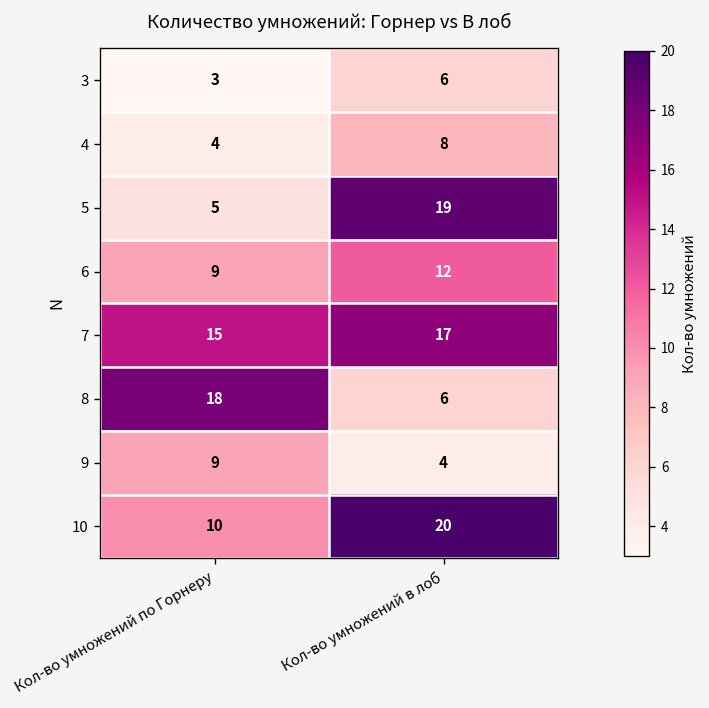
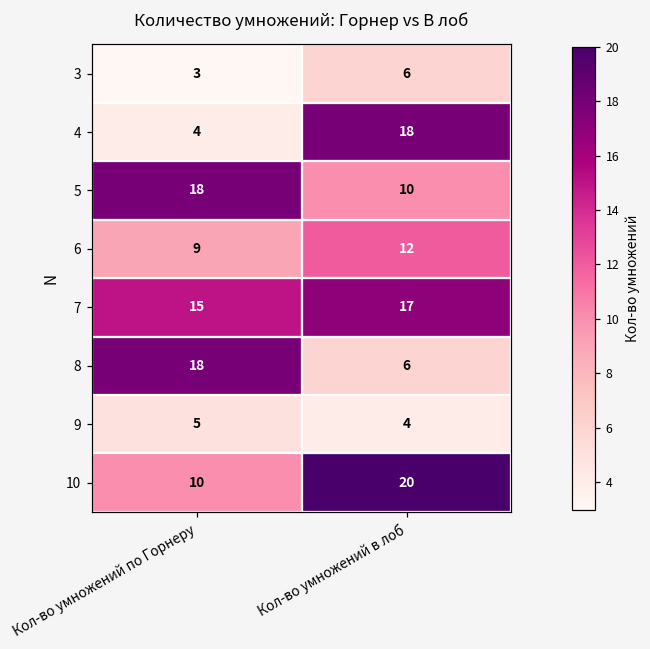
  {
    "3": {
      "Кол-во умножений по Горнеру": 3,
      "Кол-во умножений в лоб": 6
    },
    "4": {
      "Кол-во умножений по Горнеру": 4,
-     "Кол-во умножений в лоб": 8
+     "Кол-во умножений в лоб": 18
    },
    "5": {
-     "Кол-во умножений по Горнеру": 5,
-     "Кол-во умножений в лоб": 19
+     "Кол-во умножений по Горнеру": 18,
+     "Кол-во умножений в лоб": 10
    },
    "6": {
      "Кол-во умножений по Горнеру": 9,
      "Кол-во умножений в лоб": 12
    },
    "7": {
      "Кол-во умножений по Горнеру": 15,
      "Кол-во умножений в лоб": 17
    },
    "8": {
      "Кол-во умножений по Горнеру": 18,
      "Кол-во умножений в лоб": 6
    },
    "9": {
-     "Кол-во умножений по Горнеру": 9,
+     "Кол-во умножений по Горнеру": 5,
      "Кол-во умножений в лоб": 4
    },
    "10": {
      "Кол-во умножений по Горнеру": 10,
      "Кол-во умножений в лоб": 20
    }
  }
